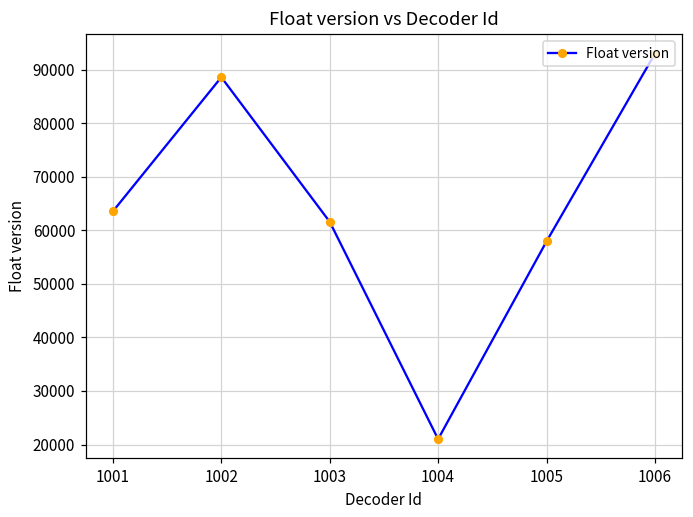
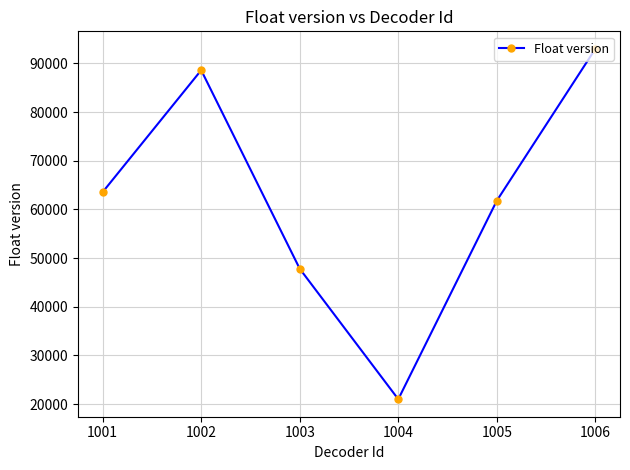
  {
    "1001": 64000,
    "1002": 89000,
-   "1003": 62000,
+   "1003": 48000,
    "1004": 21000,
-   "1005": 58000
+   "1005": 62000
  }
